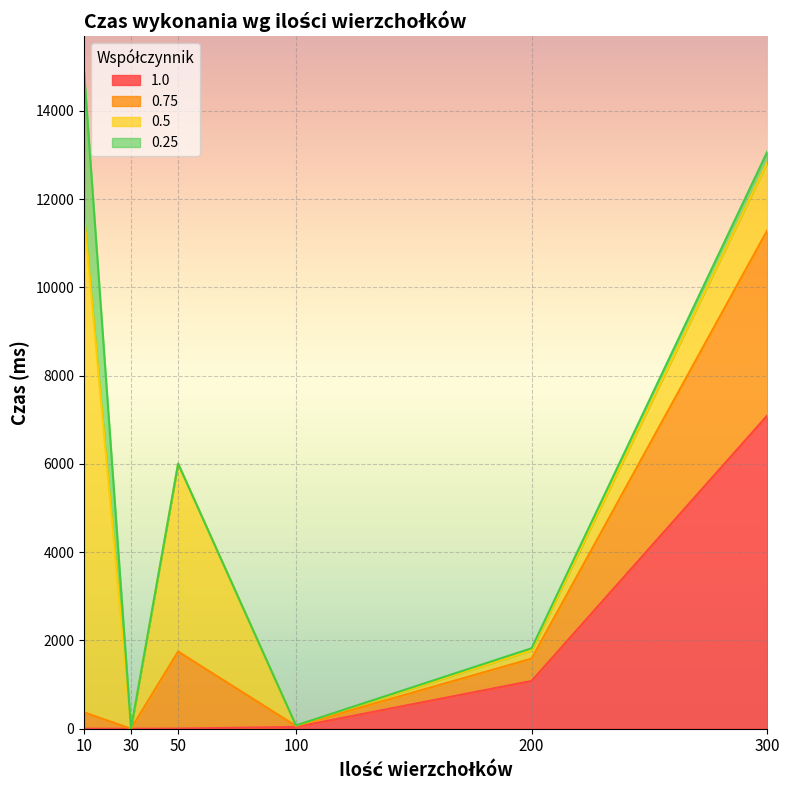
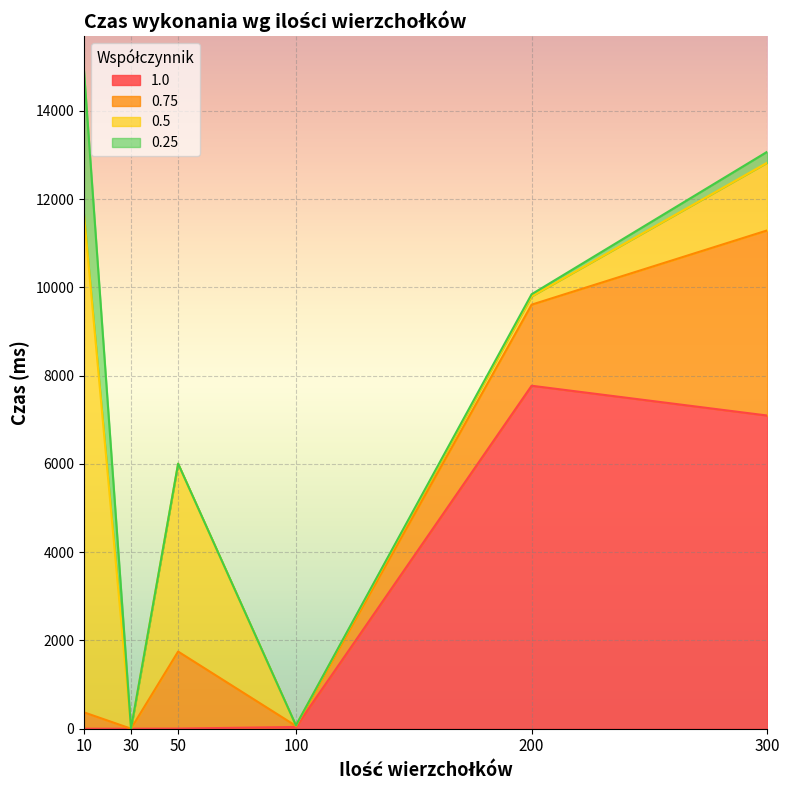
  {
    "1.0": {
      "10": 0,
      "50": 0,
-     "200": 1100,
+     "200": 7800,
      "300": 7100
    },
    "0.75": {
      "10": 400,
      "50": 1700,
-     "200": 500,
+     "200": 1800,
      "300": 4200
    },
    "0.5": {
      "10": 11300,
      "300": 1500
    },
    "0.25": {
      "10": 3300,
      "300": 200
    }
  }
